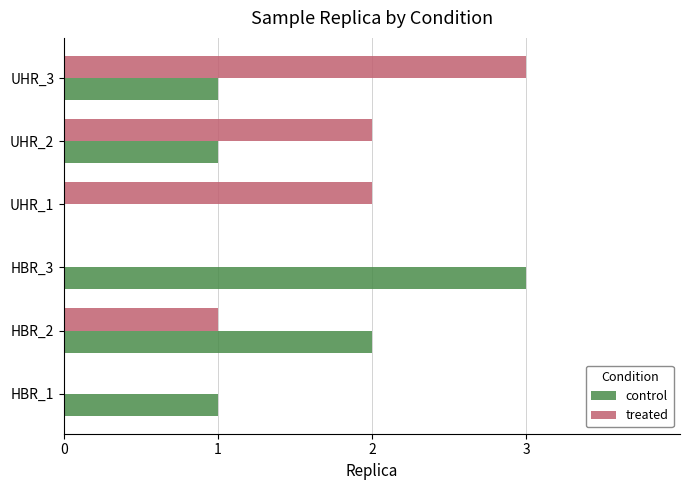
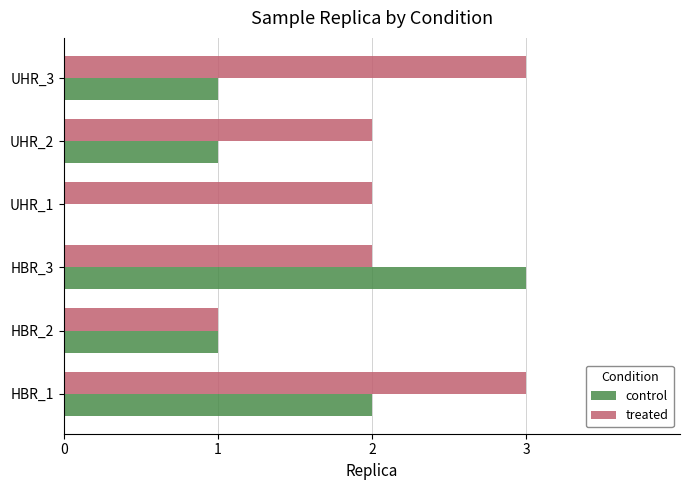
  {
    "control": {
      "UHR_3": 1,
      "UHR_2": 1,
      "UHR_1": 0,
      "HBR_3": 3,
-     "HBR_2": 2,
-     "HBR_1": 1
+     "HBR_2": 1,
+     "HBR_1": 2
    },
    "treated": {
      "UHR_3": 3,
      "UHR_2": 2,
      "UHR_1": 2,
-     "HBR_3": 0,
+     "HBR_3": 2,
      "HBR_2": 1,
-     "HBR_1": 0
+     "HBR_1": 3
    }
  }
